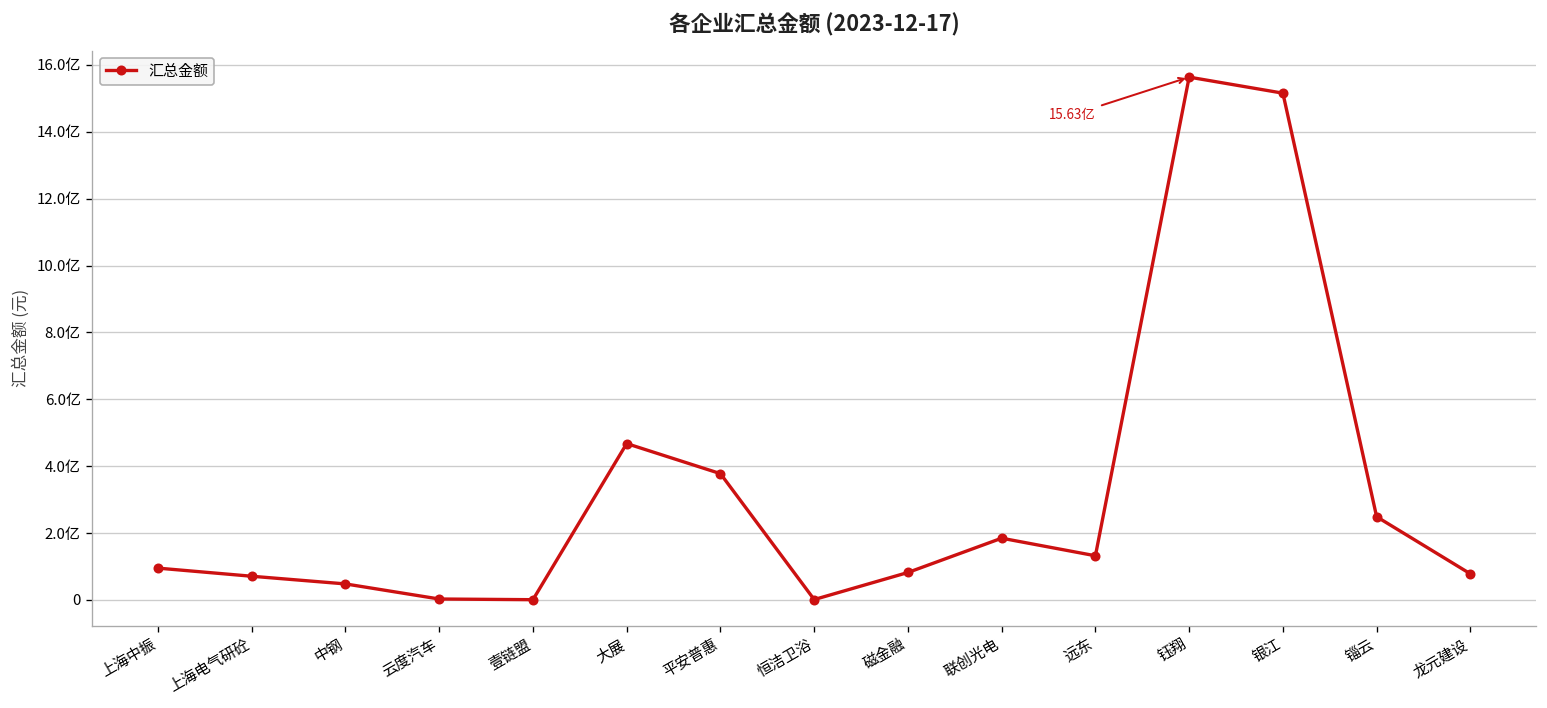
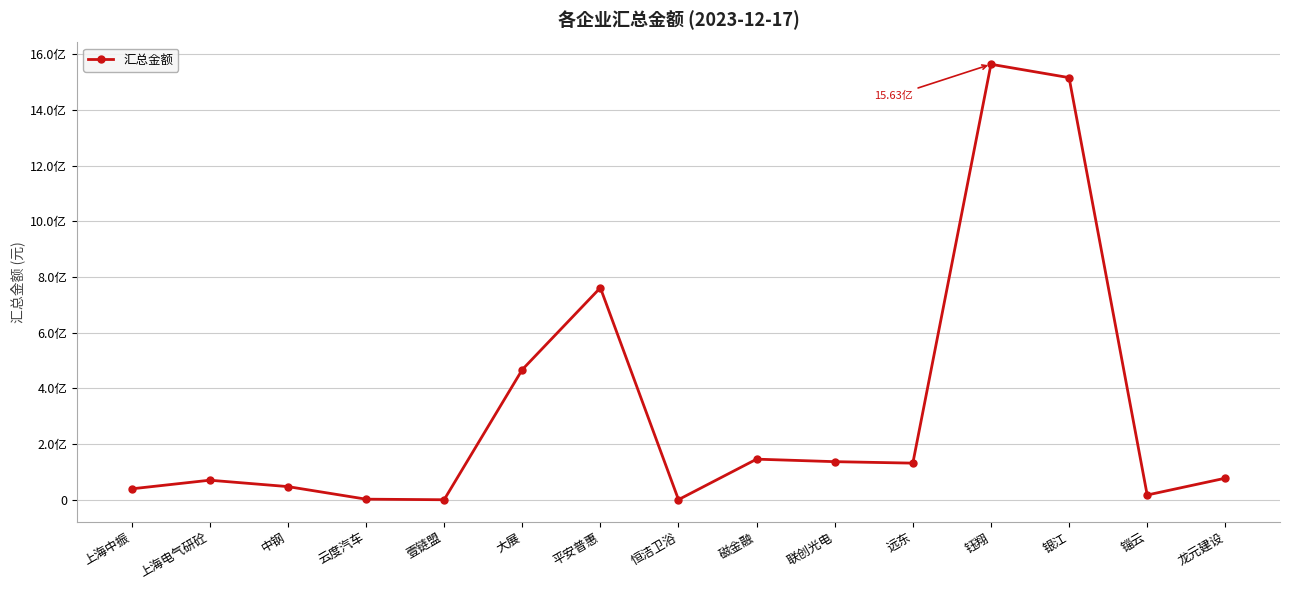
  {
-   "上海中振": "1.0亿",
+   "上海中振": "0.4亿",
    "上海电气研砼": "0.7亿",
    "中钢": "0.5亿",
    "云度汽车": "0.0亿",
    "壹链盟": "0.0亿",
    "大展": "4.7亿",
-   "平安普惠": "3.8亿",
+   "平安普惠": "7.6亿",
    "恒洁卫浴": "0.0亿",
-   "磁金融": "0.8亿",
-   "联创光电": "1.8亿",
+   "磁金融": "1.5亿",
+   "联创光电": "1.4亿",
    "远东": "1.3亿",
    "银江": "15.2亿",
-   "锱云": "2.5亿",
+   "锱云": "0.2亿",
    "龙元建设": "0.8亿"
  }
